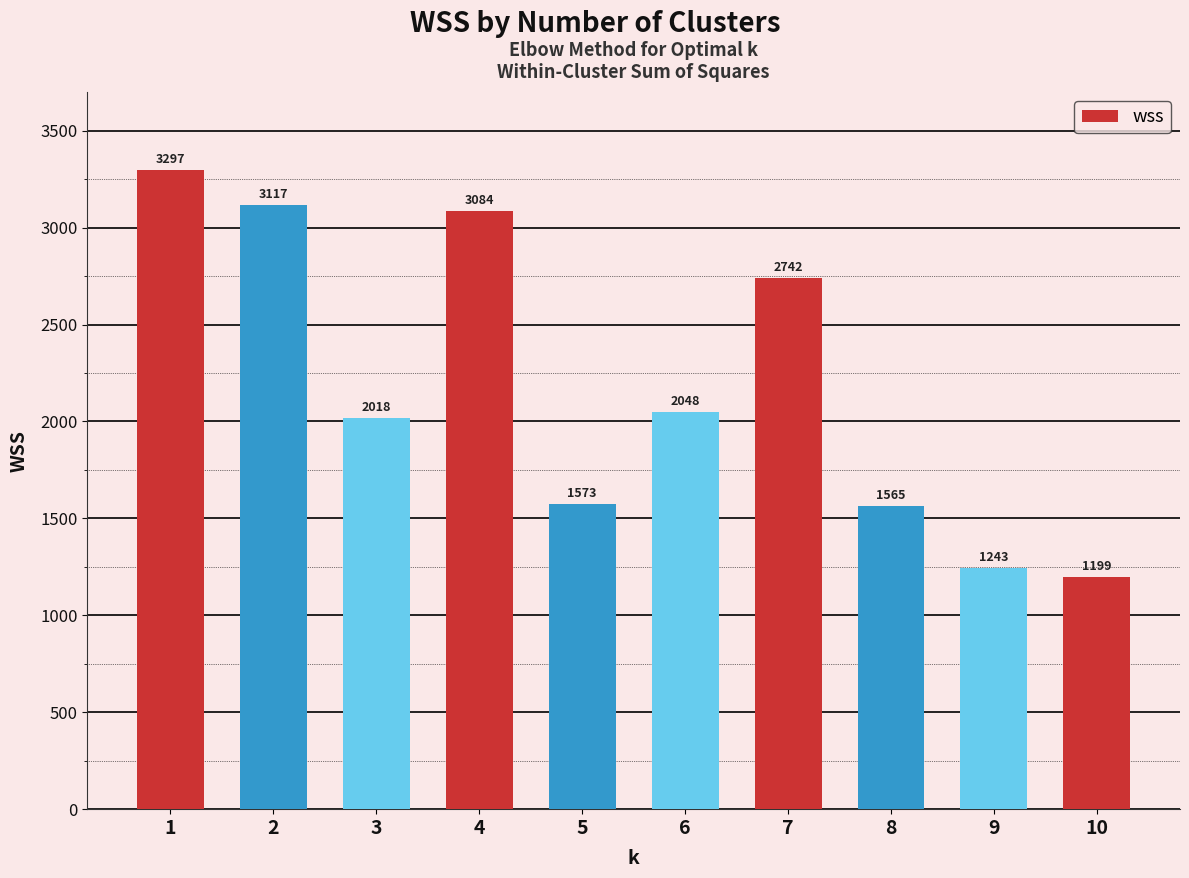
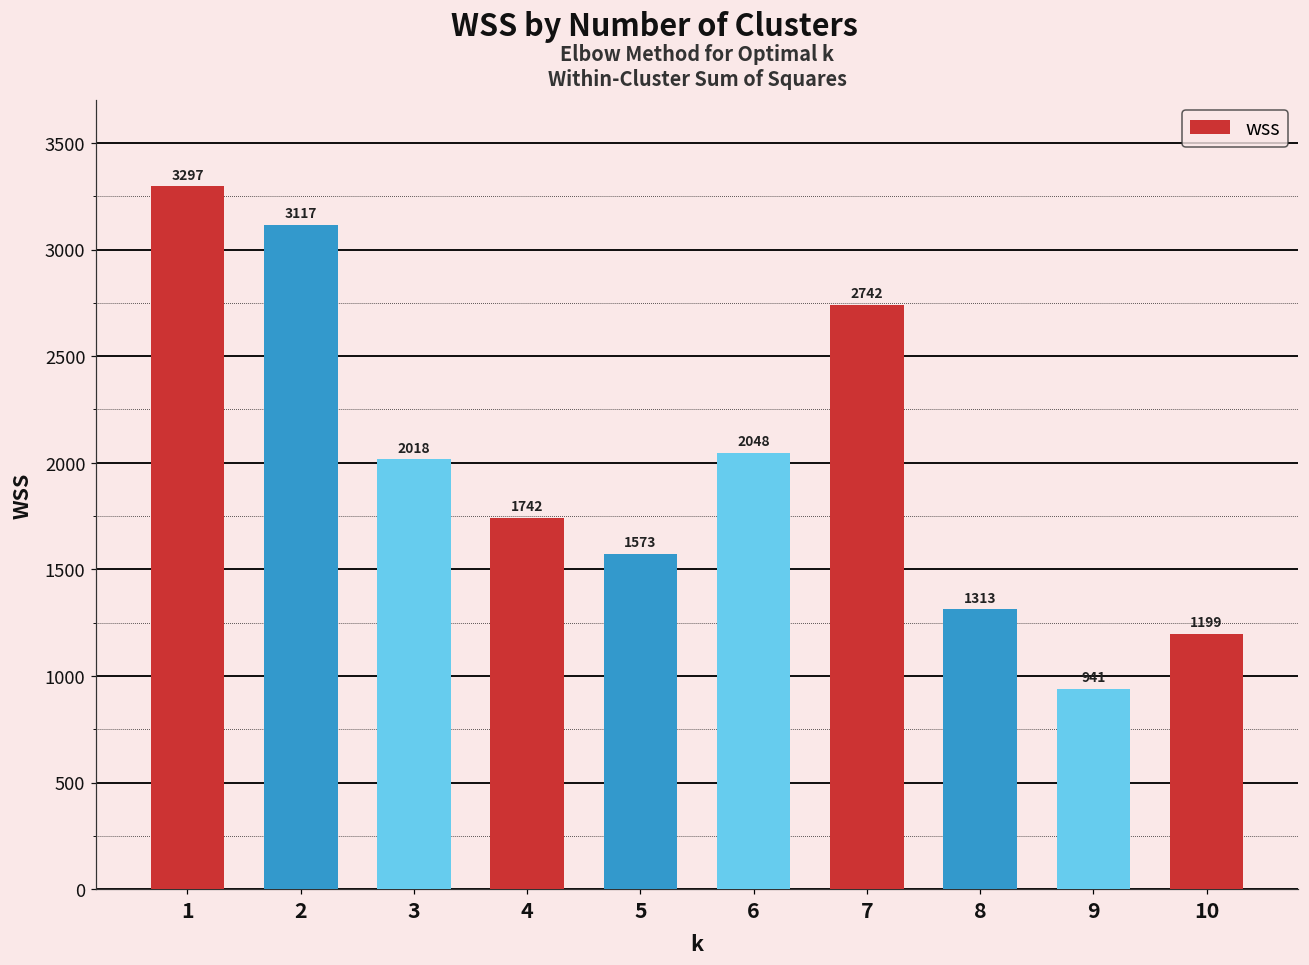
  {
    "1": 3297,
    "2": 3117,
    "3": 2018,
-   "4": 3084,
+   "4": 1742,
    "5": 1573,
    "6": 2048,
    "7": 2742,
-   "8": 1565,
-   "9": 1243,
+   "8": 1313,
+   "9": 941,
    "10": 1199
  }
